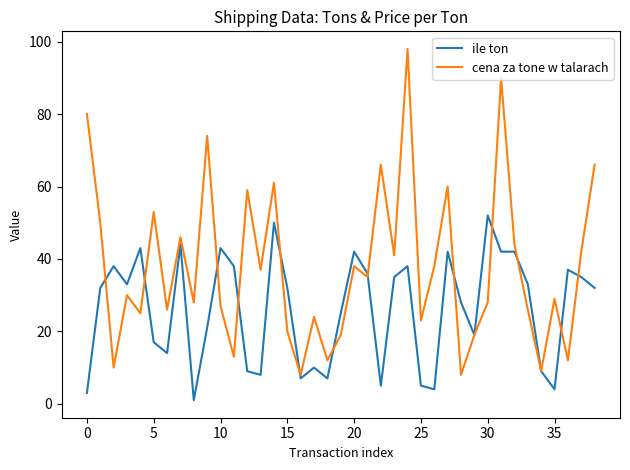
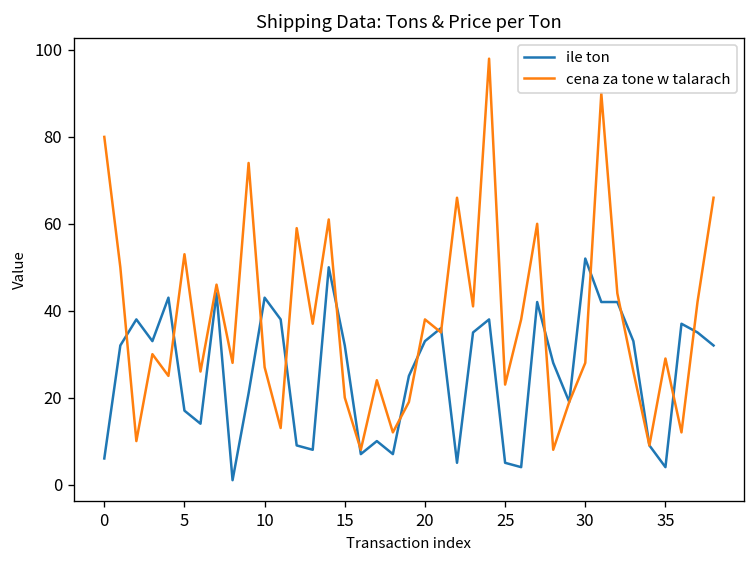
  {
    "ile ton": {
-     "0": 3,
+     "0": 6,
      "5": 17,
      "10": 43,
      "15": 32,
-     "20": 42,
+     "20": 33,
      "25": 5,
      "30": 52,
      "35": 4
    },
    "cena za tone w talarach": {
      "0": 80,
      "5": 53,
      "10": 27,
      "15": 20,
      "20": 38,
      "25": 23,
      "30": 28,
      "35": 29
    }
  }
